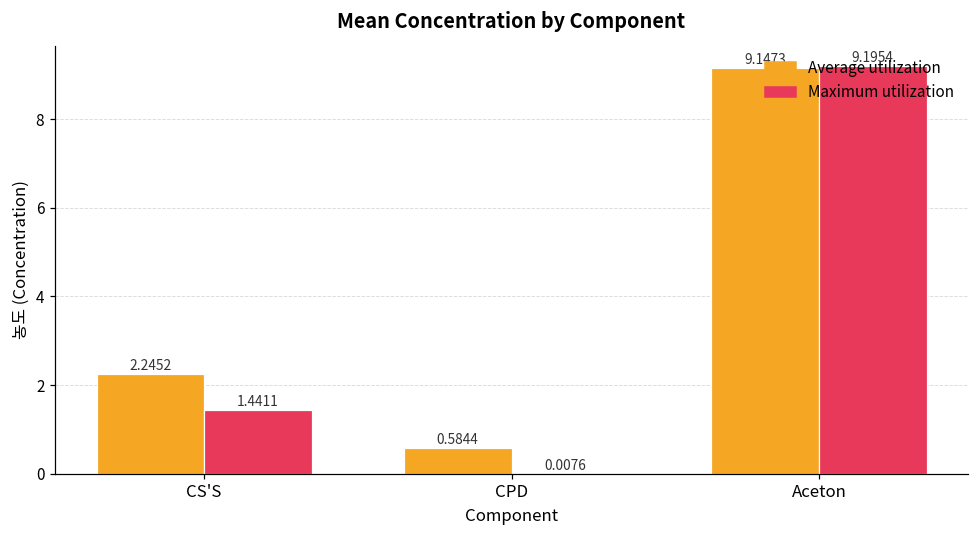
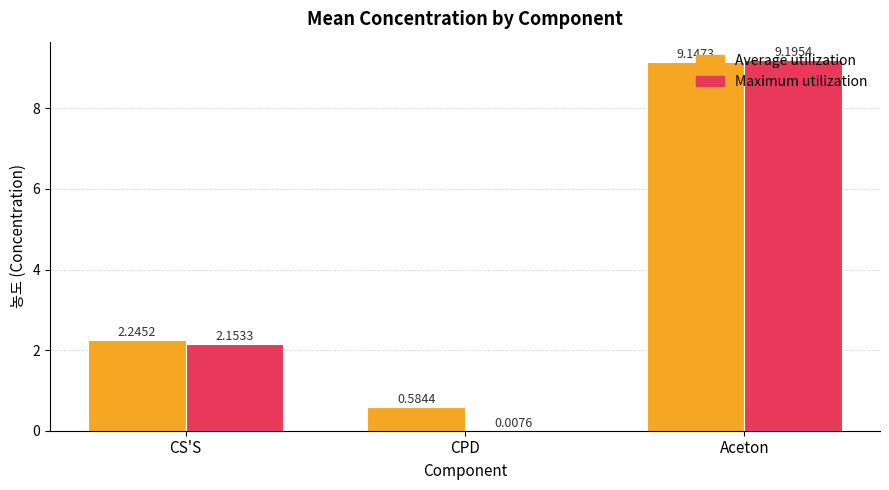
  {
    "Average utilization": {
      "CS'S": 2.2452,
      "CPD": 0.5844,
      "Aceton": 9.1473
    },
    "Maximum utilization": {
-     "CS'S": 1.4411,
+     "CS'S": 2.1533,
      "CPD": 0.0076,
      "Aceton": 9.1954
    }
  }
